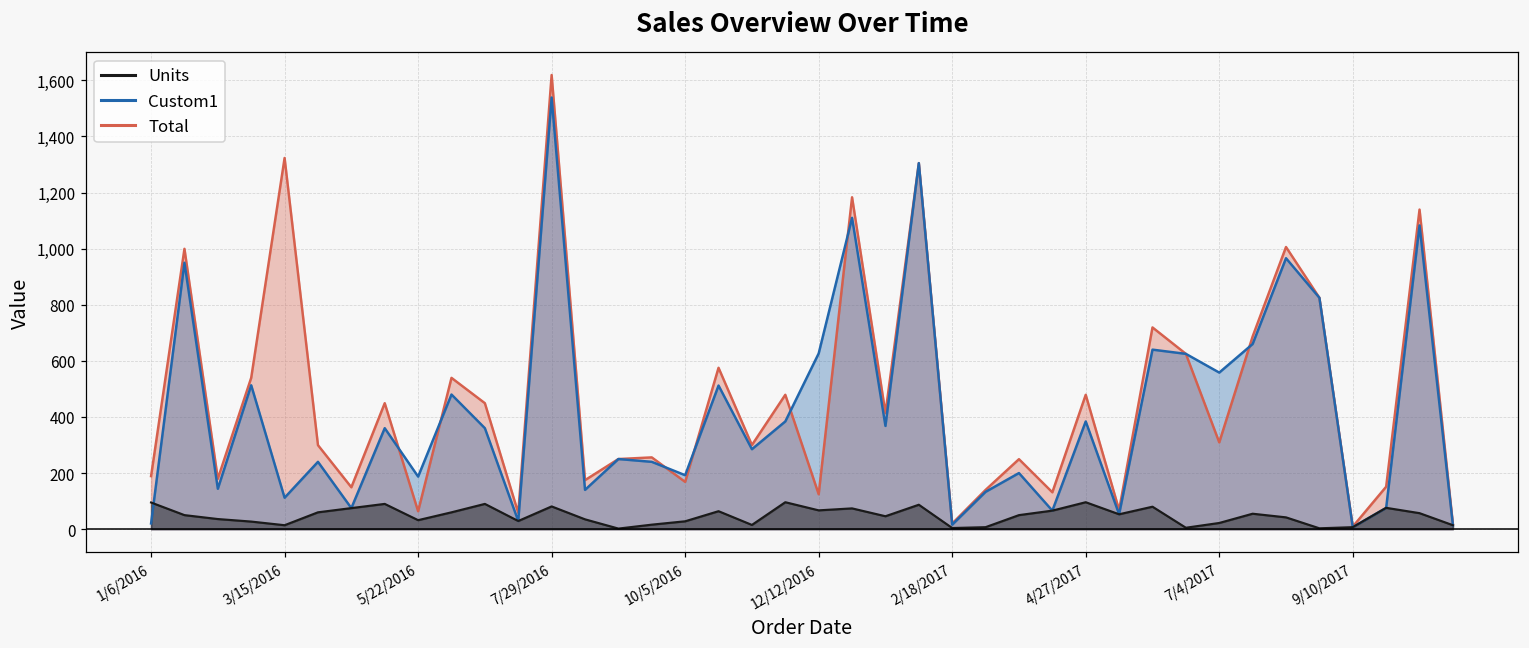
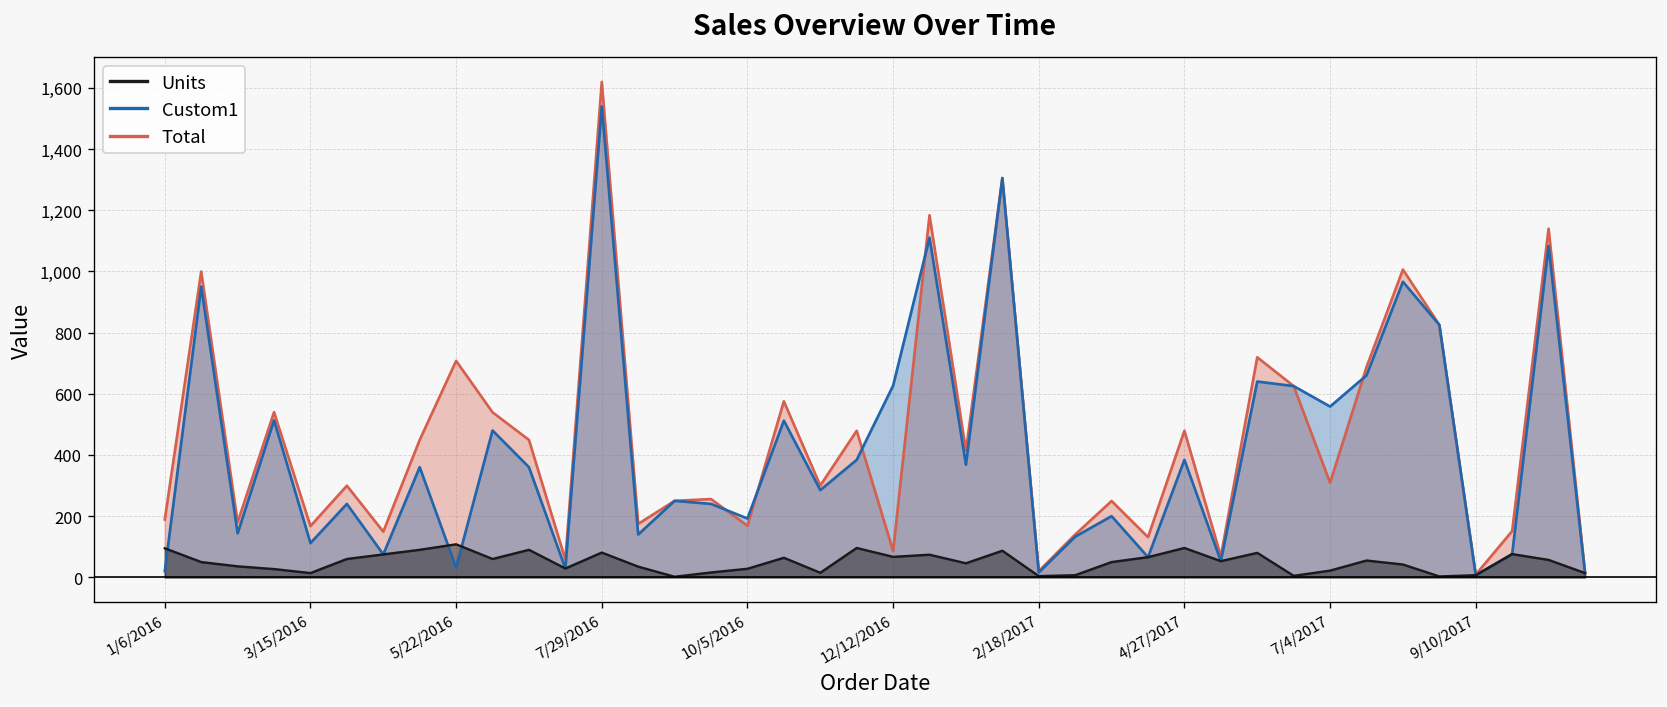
  {
    "Total": {
      "1/6/2016": "190",
-     "3/15/2016": "1,320",
-     "5/22/2016": "60",
+     "3/15/2016": "170",
+     "5/22/2016": "710",
      "7/29/2016": "1,620",
      "10/5/2016": "170",
-     "12/12/2016": "120",
+     "12/12/2016": "90",
      "4/27/2017": "480",
      "7/4/2017": "310"
    },
    "Custom1": {
      "1/6/2016": "20",
      "3/15/2016": "110",
-     "5/22/2016": "190",
+     "5/22/2016": "30",
      "7/29/2016": "1,540",
      "10/5/2016": "190",
      "12/12/2016": "630",
      "4/27/2017": "380",
      "7/4/2017": "560"
    },
    "Units": {
      "1/6/2016": "100",
      "3/15/2016": "10",
-     "5/22/2016": "30",
+     "5/22/2016": "110",
      "7/29/2016": "80",
      "10/5/2016": "30",
      "12/12/2016": "70",
      "2/18/2017": "0",
      "4/27/2017": "100",
      "7/4/2017": "20"
    }
  }
